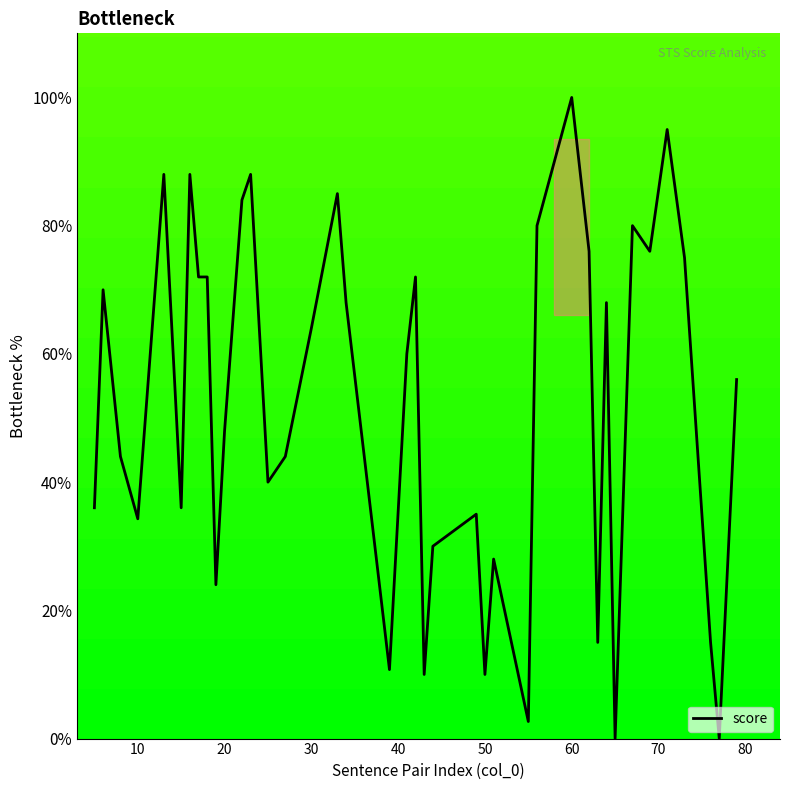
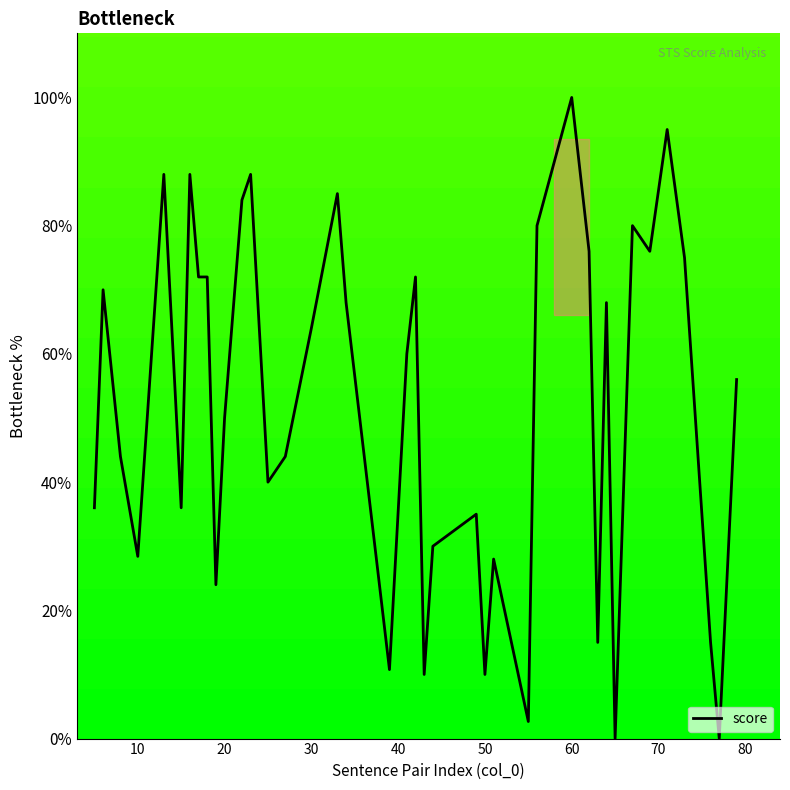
  {
-   "10": "34%",
-   "20": "48%",
+   "10": "28%",
+   "20": "50%",
    "30": "64%",
    "50": "10%",
    "60": "100%"
  }
